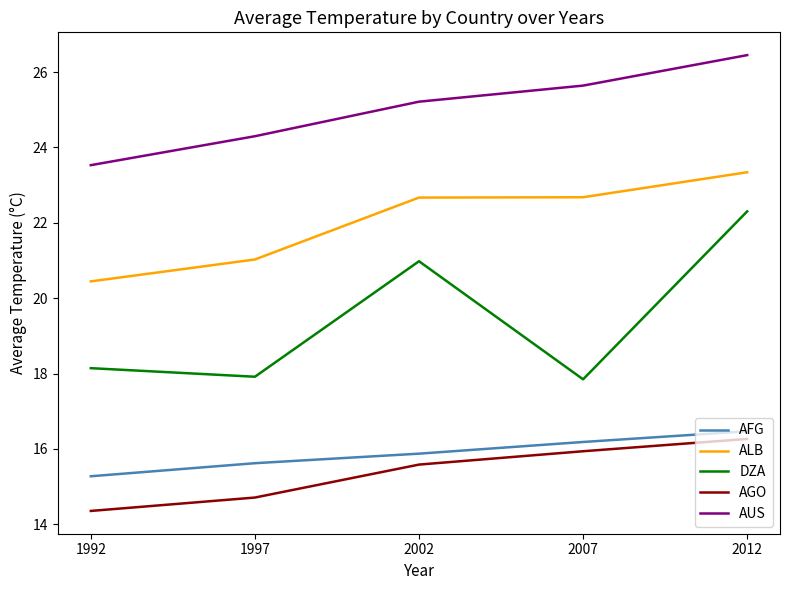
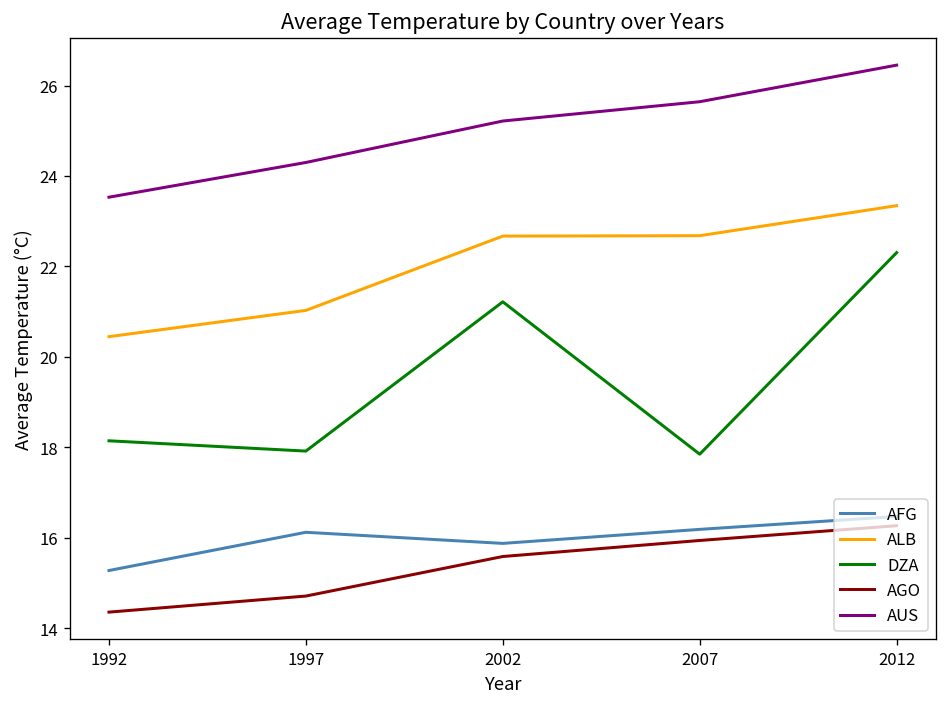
  {
    "AFG": {
      "1992": 15.3,
-     "1997": 15.6,
+     "1997": 16.1,
      "2002": 15.9,
      "2007": 16.2
    },
    "ALB": {
      "1992": 20.4,
      "1997": 21.0,
      "2002": 22.7,
      "2007": 22.7,
      "2012": 23.3
    },
    "DZA": {
      "1992": 18.1,
      "1997": 17.9,
-     "2002": 21.0,
+     "2002": 21.2,
      "2007": 17.8,
      "2012": 22.3
    },
    "AGO": {
      "1992": 14.4,
      "1997": 14.7,
      "2002": 15.6,
      "2007": 15.9
    },
    "AUS": {
      "1992": 23.5,
      "1997": 24.3,
      "2002": 25.2,
      "2007": 25.6,
      "2012": 26.5
    }
  }
